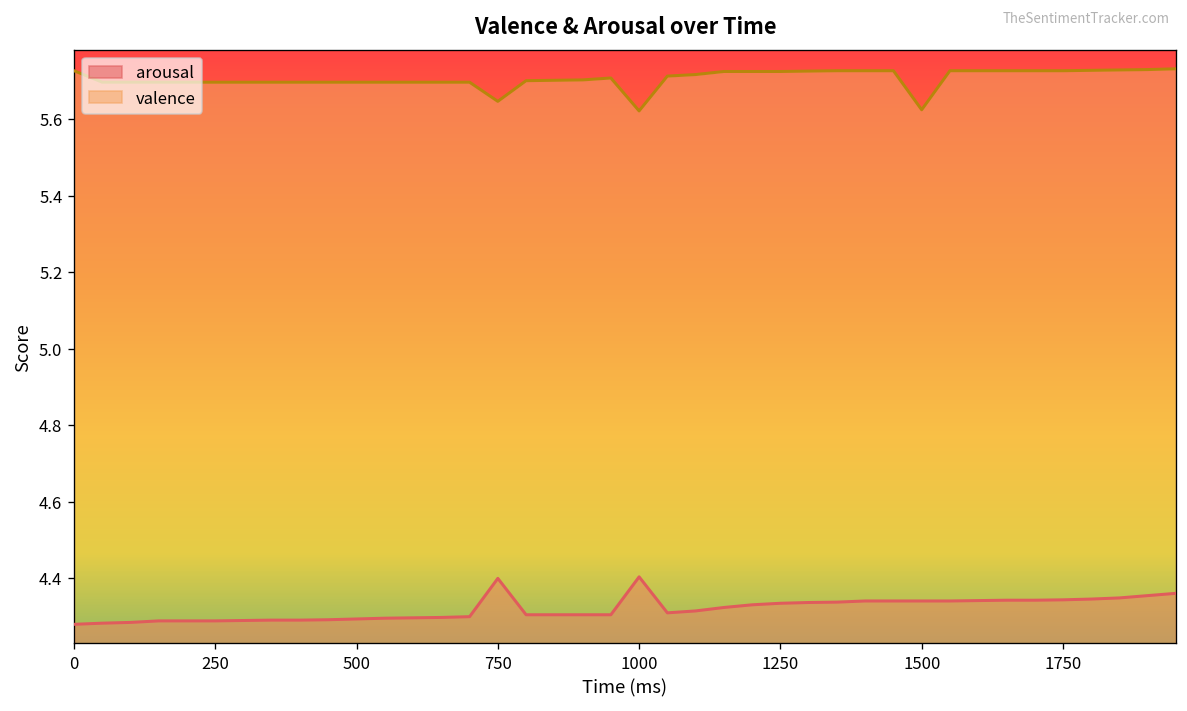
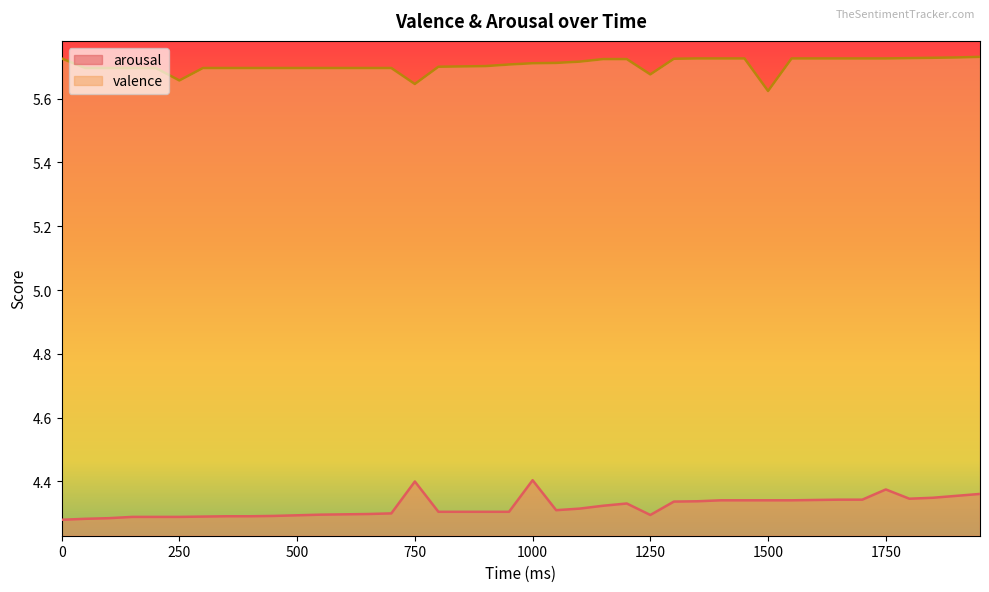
  {
    "arousal": {
      "0": 4.28,
      "250": 4.29,
      "500": 4.29,
      "750": 4.40,
      "1000": 4.40,
-     "1250": 4.34,
+     "1250": 4.30,
      "1500": 4.34,
-     "1750": 4.34
+     "1750": 4.38
    },
    "valence": {
      "0": 5.73,
-     "250": 5.70,
+     "250": 5.66,
      "500": 5.70,
      "750": 5.65,
-     "1000": 5.62,
-     "1250": 5.72,
+     "1000": 5.71,
+     "1250": 5.68,
      "1500": 5.62,
      "1750": 5.73
    }
  }
